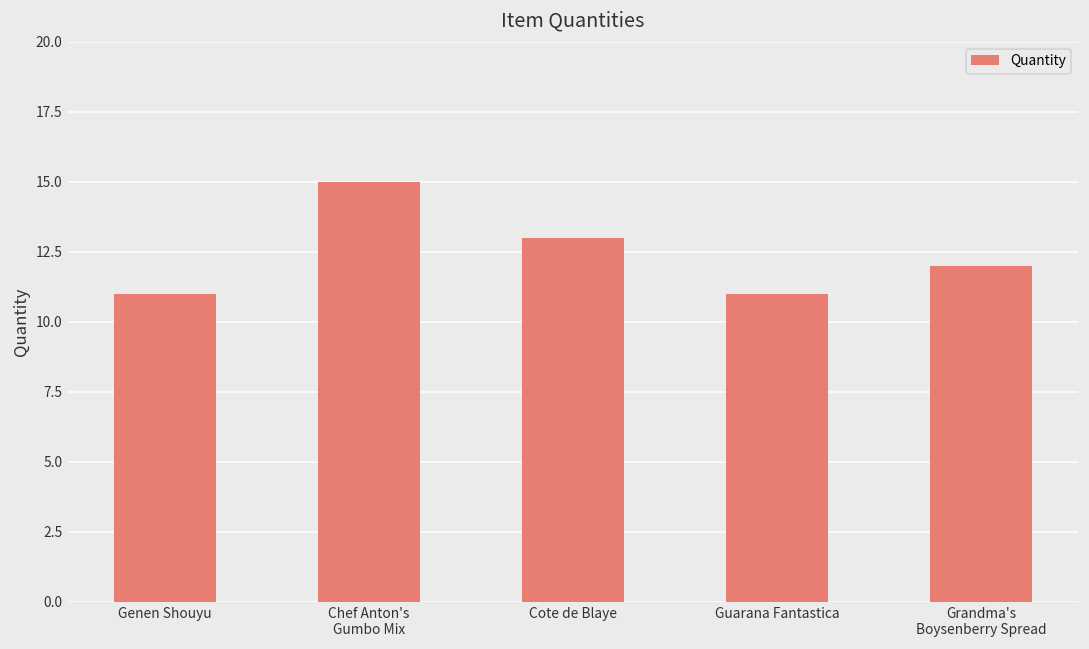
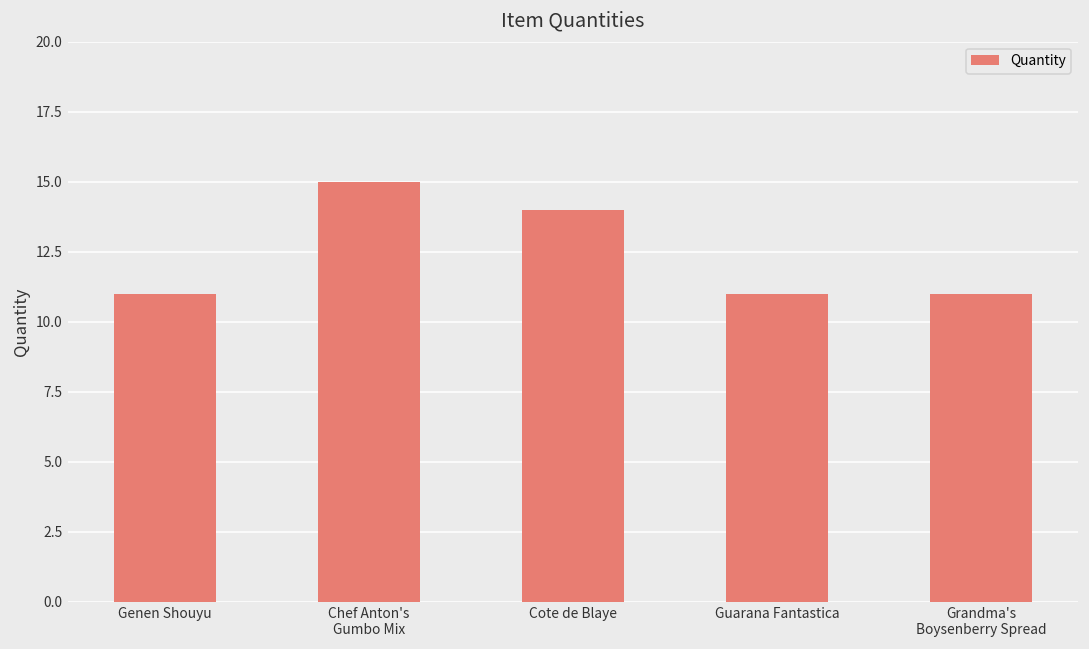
  {
    "Genen Shouyu": 11,
    "Chef Anton's Gumbo Mix": 15,
-   "Cote de Blaye": 13,
+   "Cote de Blaye": 14,
    "Guarana Fantastica": 11,
-   "Grandma's Boysenberry Spread": 12
+   "Grandma's Boysenberry Spread": 11
  }
